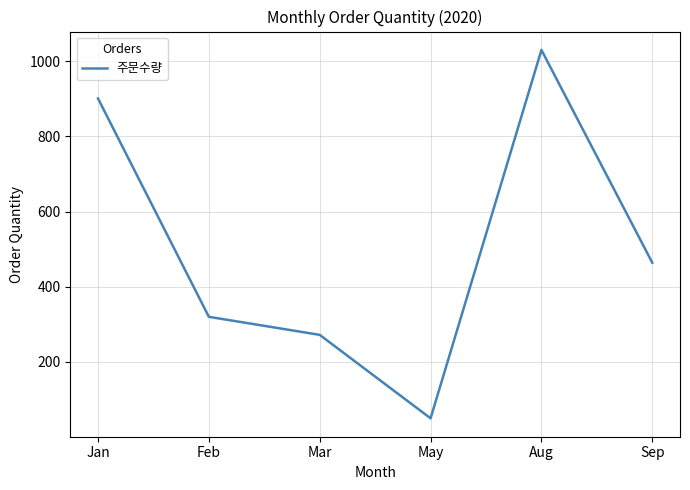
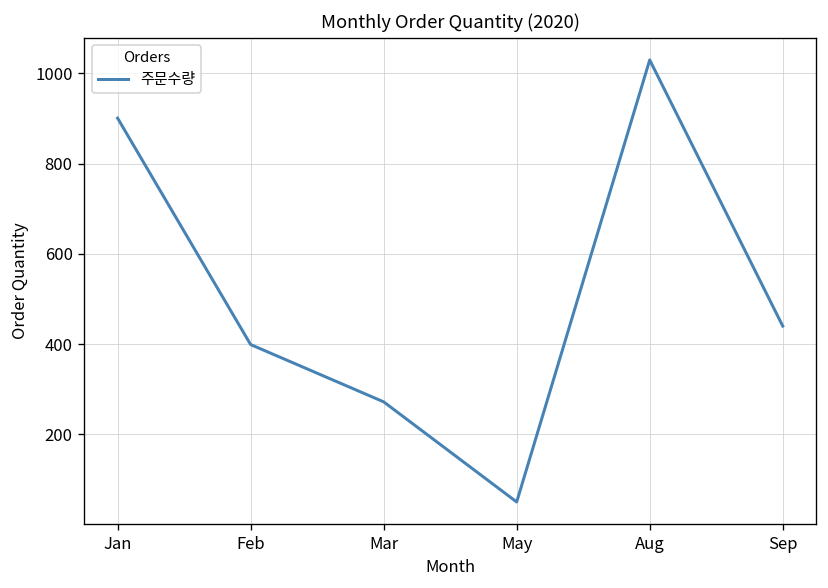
  {
    "Jan": 900,
-   "Feb": 320,
+   "Feb": 400,
    "Mar": 270,
    "May": 50,
    "Aug": 1030,
-   "Sep": 460
+   "Sep": 440
  }
